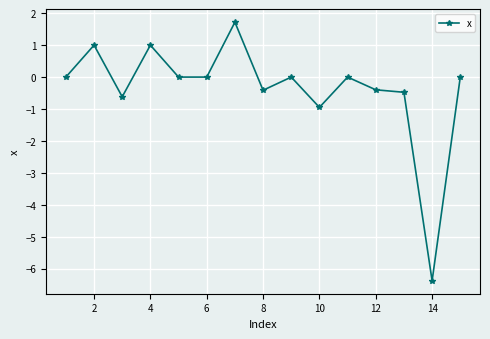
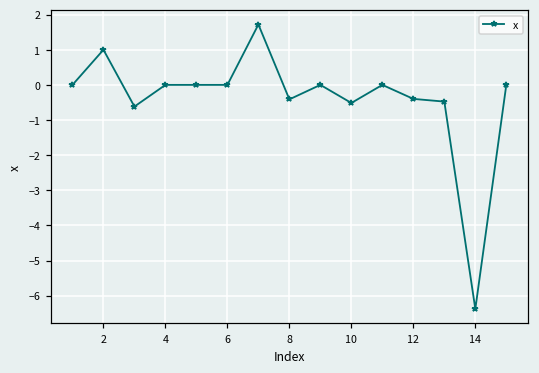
  {
    "2": 1.0,
-   "4": 1,
+   "4": 0,
    "6": 0.0,
    "8": -0.4,
-   "10": -0.9,
+   "10": -0.5,
    "12": -0.4,
    "14": -6.4
  }
